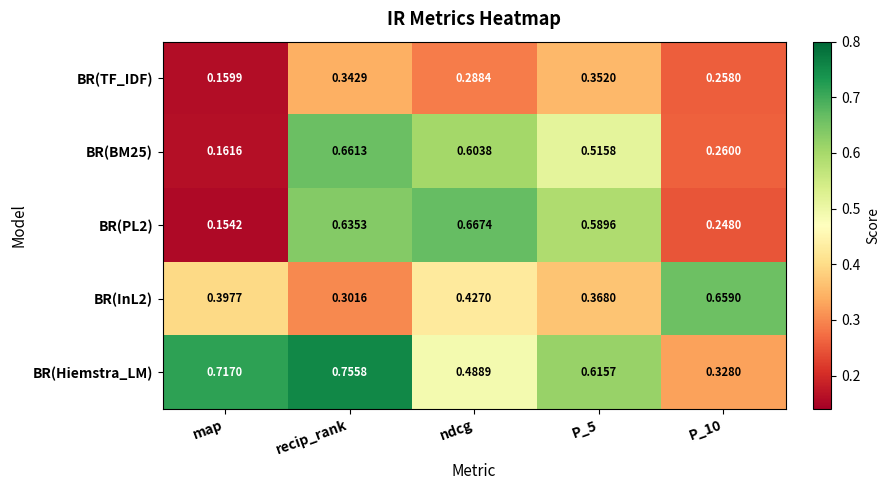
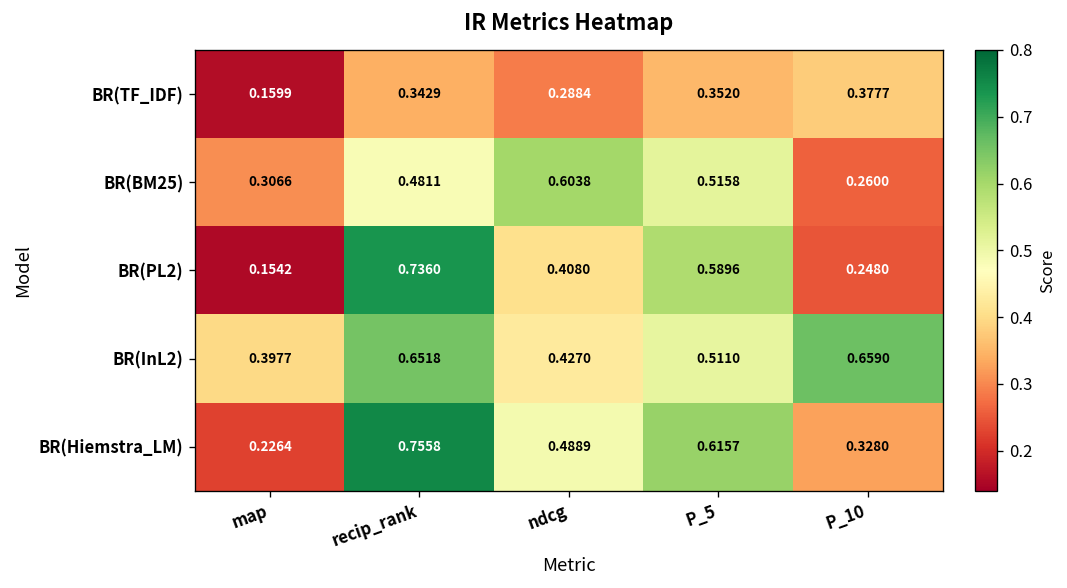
  {
    "BR(TF_IDF)": {
      "map": 0.1599,
      "recip_rank": 0.3429,
      "ndcg": 0.2884,
      "P_5": 0.3520,
-     "P_10": 0.2580
+     "P_10": 0.3777
    },
    "BR(BM25)": {
-     "map": 0.1616,
-     "recip_rank": 0.6613,
+     "map": 0.3066,
+     "recip_rank": 0.4811,
      "ndcg": 0.6038,
      "P_5": 0.5158,
      "P_10": 0.2600
    },
    "BR(PL2)": {
      "map": 0.1542,
-     "recip_rank": 0.6353,
-     "ndcg": 0.6674,
+     "recip_rank": 0.7360,
+     "ndcg": 0.4080,
      "P_5": 0.5896,
      "P_10": 0.2480
    },
    "BR(InL2)": {
      "map": 0.3977,
-     "recip_rank": 0.3016,
+     "recip_rank": 0.6518,
      "ndcg": 0.4270,
-     "P_5": 0.3680,
+     "P_5": 0.5110,
      "P_10": 0.6590
    },
    "BR(Hiemstra_LM)": {
-     "map": 0.7170,
+     "map": 0.2264,
      "recip_rank": 0.7558,
      "ndcg": 0.4889,
      "P_5": 0.6157,
      "P_10": 0.3280
    }
  }
